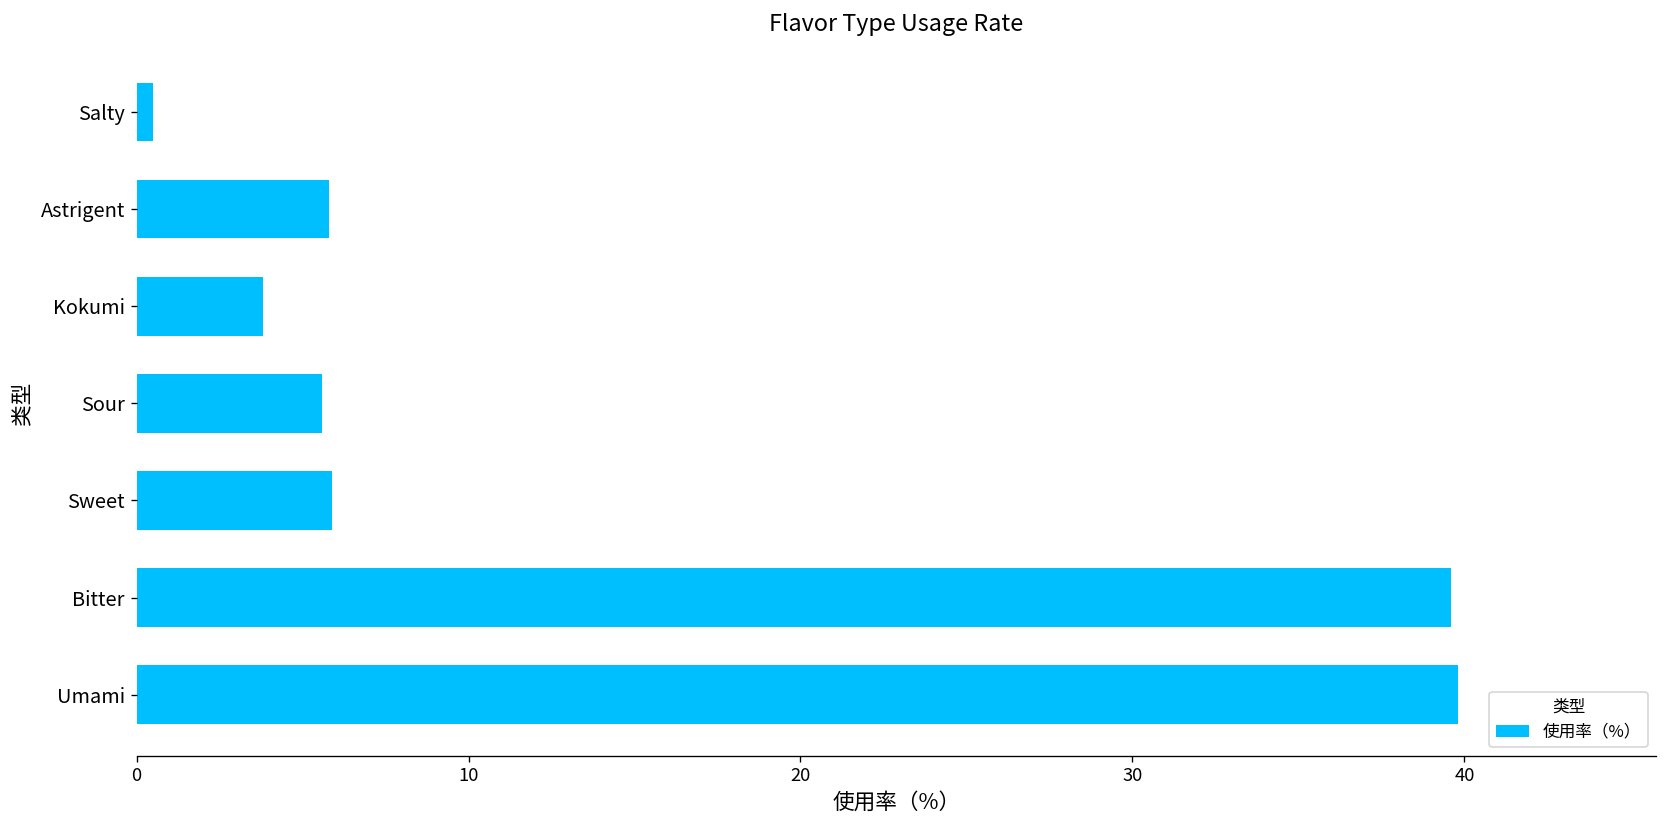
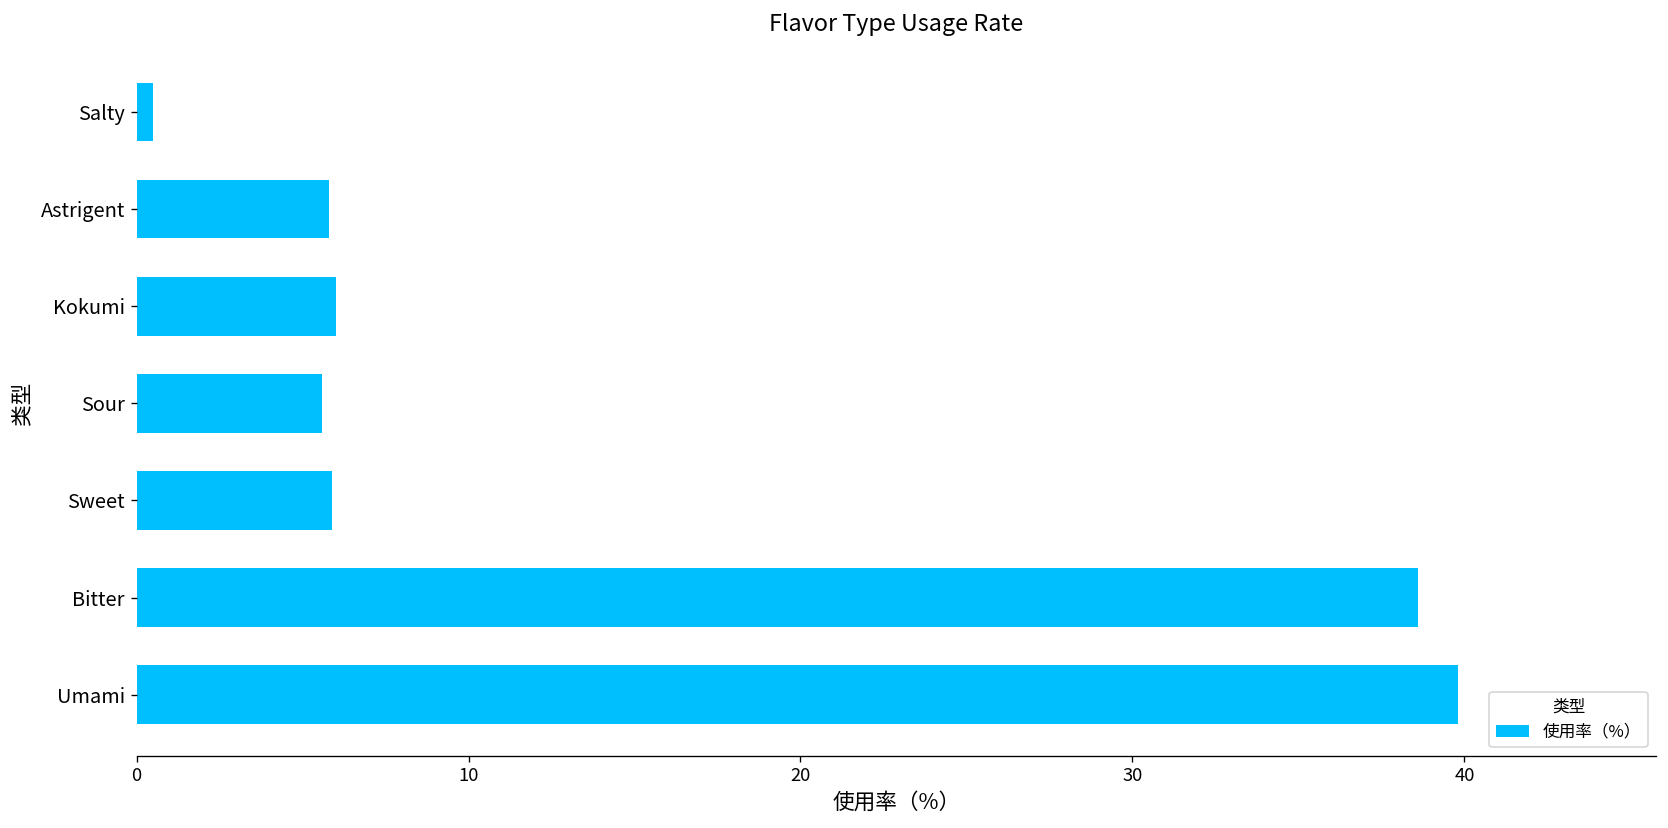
  {
    "Salty": 0.5,
    "Astrigent": 5.8,
-   "Kokumi": 3.8,
+   "Kokumi": 6.0,
    "Sour": 5.6,
    "Sweet": 5.9,
-   "Bitter": 39.6,
+   "Bitter": 38.6,
    "Umami": 39.8
  }
